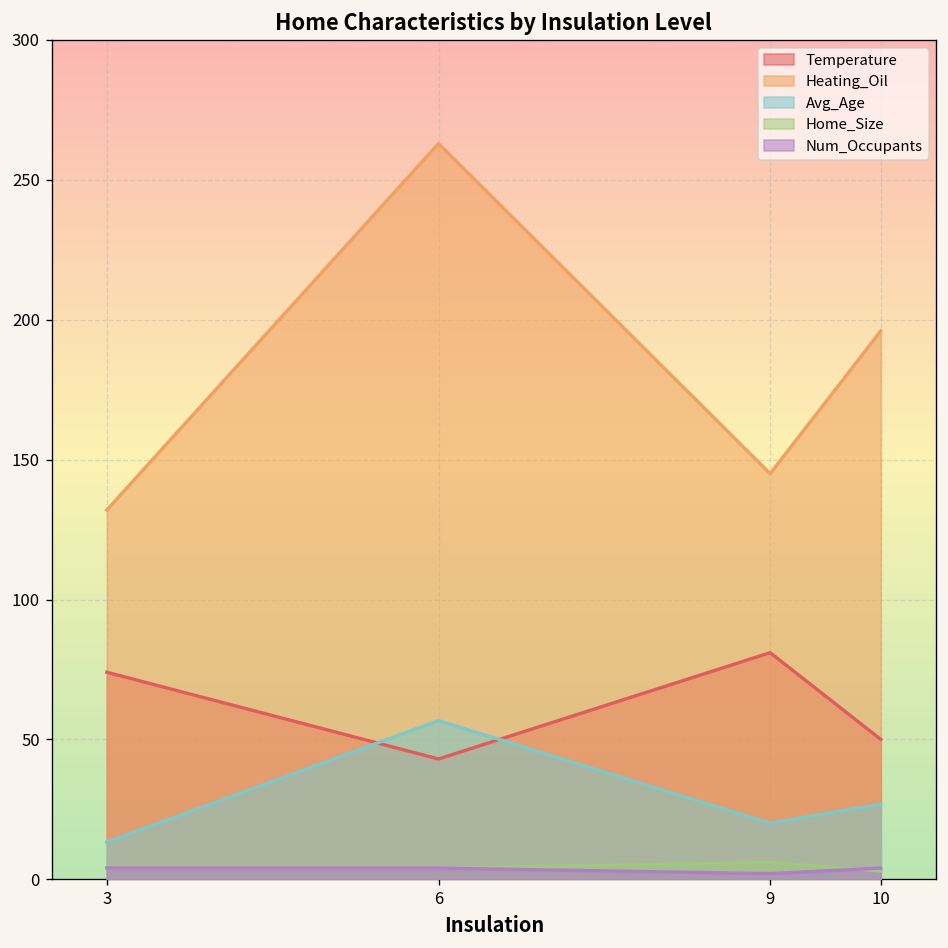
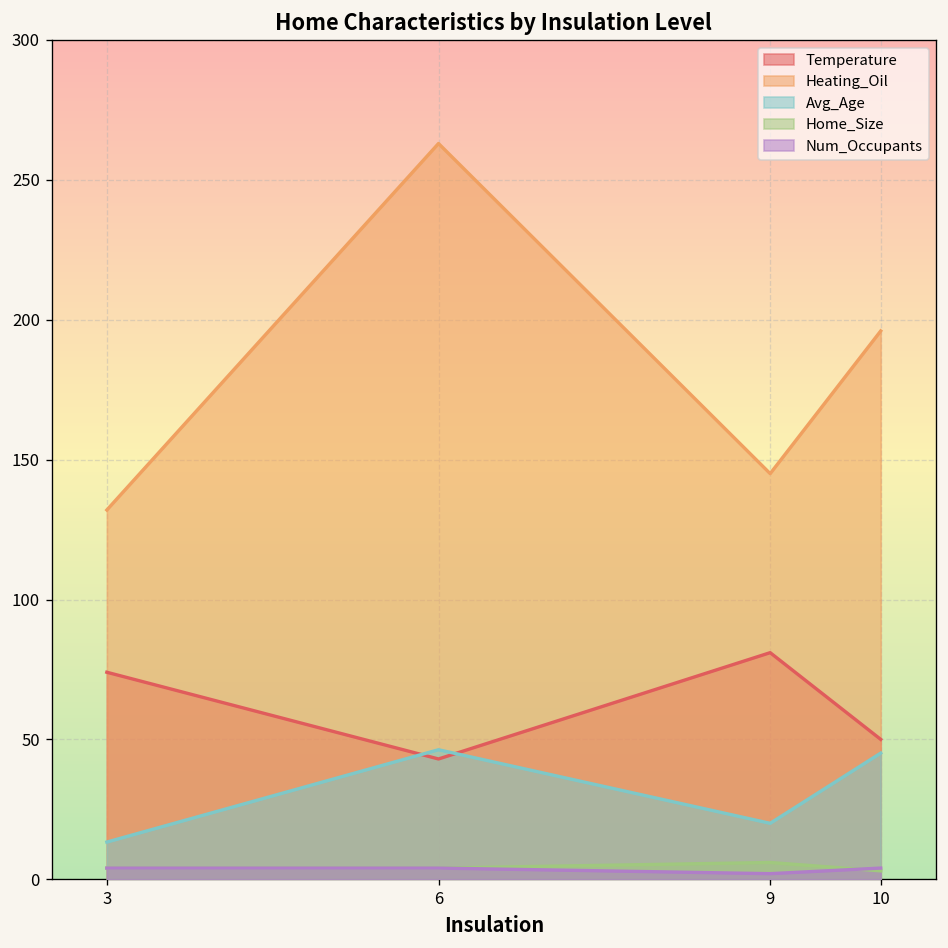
  {
    "Avg_Age": {
      "3": 13,
-     "6": 57,
+     "6": 46,
      "9": 20,
-     "10": 27
+     "10": 45
    },
    "Home_Size": {
      "9": 6
    },
    "Num_Occupants": {
      "9": 2
    }
  }
